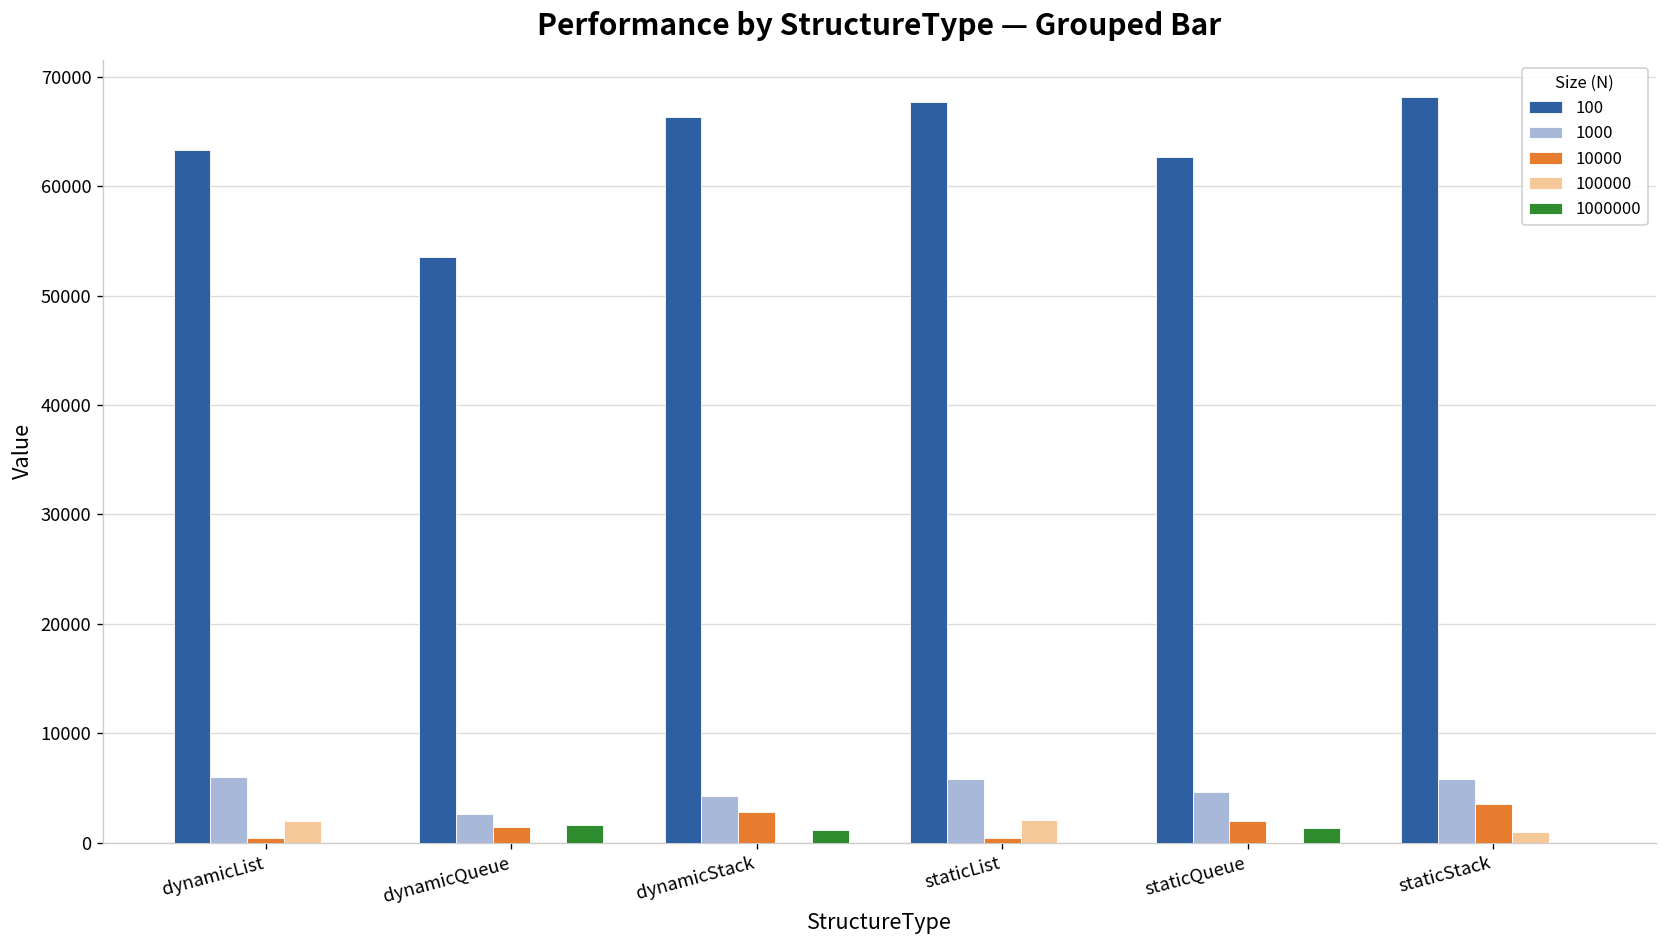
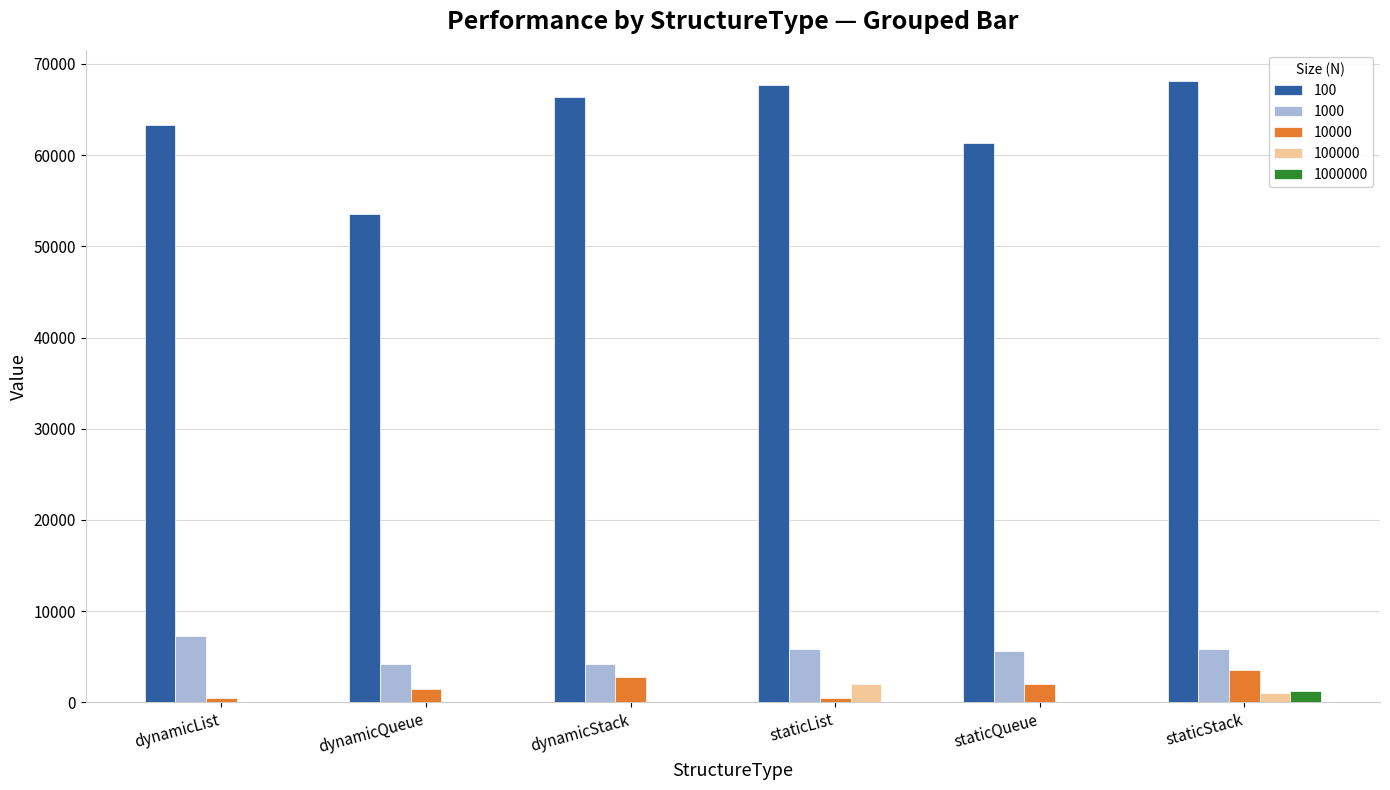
  {
    "100": {
      "dynamicList": 63000,
      "dynamicQueue": 54000,
      "dynamicStack": 66000,
      "staticList": 68000,
-     "staticQueue": 63000,
+     "staticQueue": 61000,
      "staticStack": 68000
    },
    "1000": {
-     "dynamicList": 6000,
-     "dynamicQueue": 3000,
+     "dynamicList": 7000,
+     "dynamicQueue": 4000,
      "dynamicStack": 4000,
      "staticList": 6000,
-     "staticQueue": 5000,
+     "staticQueue": 6000,
      "staticStack": 6000
    },
    "10000": {
      "dynamicList": 0,
      "dynamicQueue": 1000,
      "dynamicStack": 3000,
      "staticList": 0,
      "staticQueue": 2000,
      "staticStack": 4000
    },
    "100000": {
-     "dynamicList": 2000,
+     "dynamicList": 0,
      "staticList": 2000,
      "staticStack": 1000
    },
    "1000000": {
-     "dynamicQueue": 2000,
-     "dynamicStack": 1000,
-     "staticQueue": 1000,
-     "staticStack": 0
+     "dynamicQueue": 0,
+     "dynamicStack": 0,
+     "staticQueue": 0,
+     "staticStack": 1000
    }
  }
